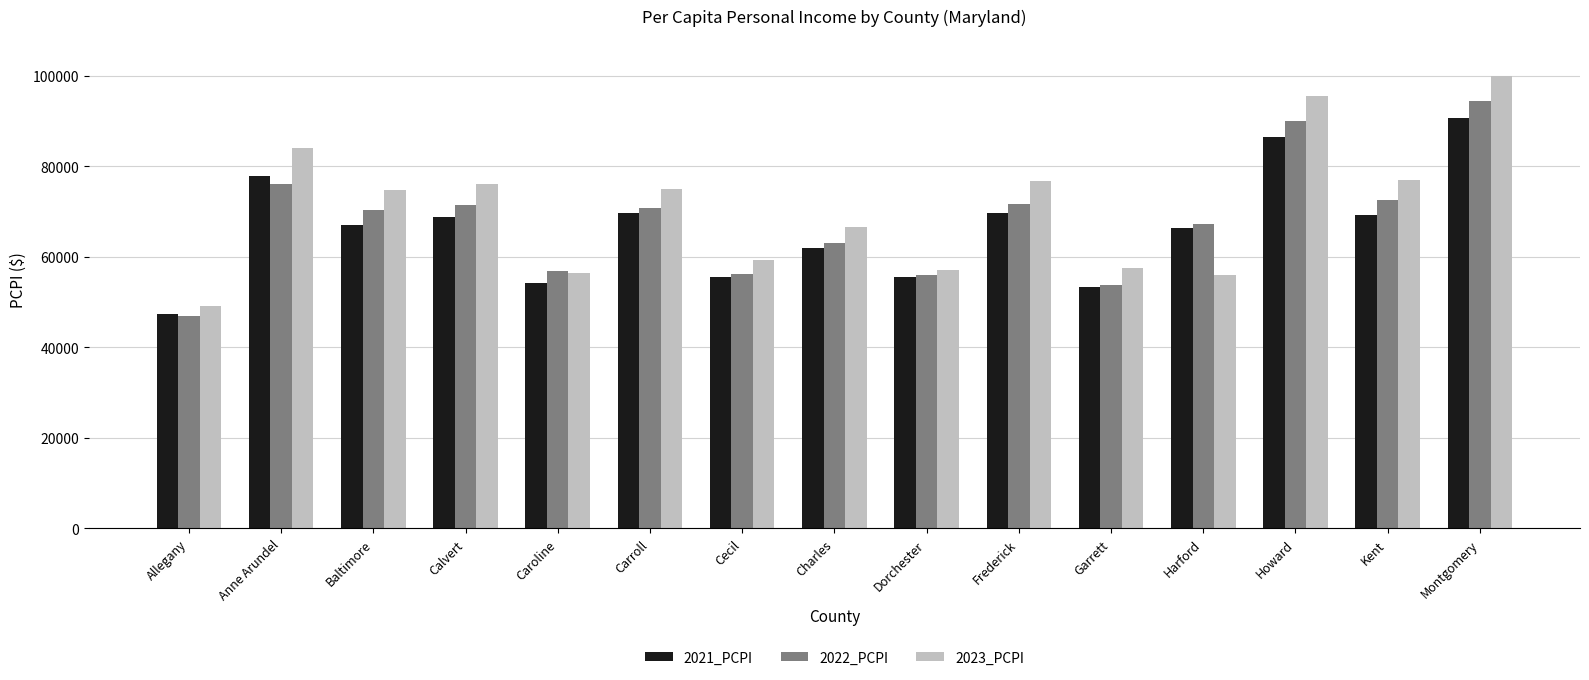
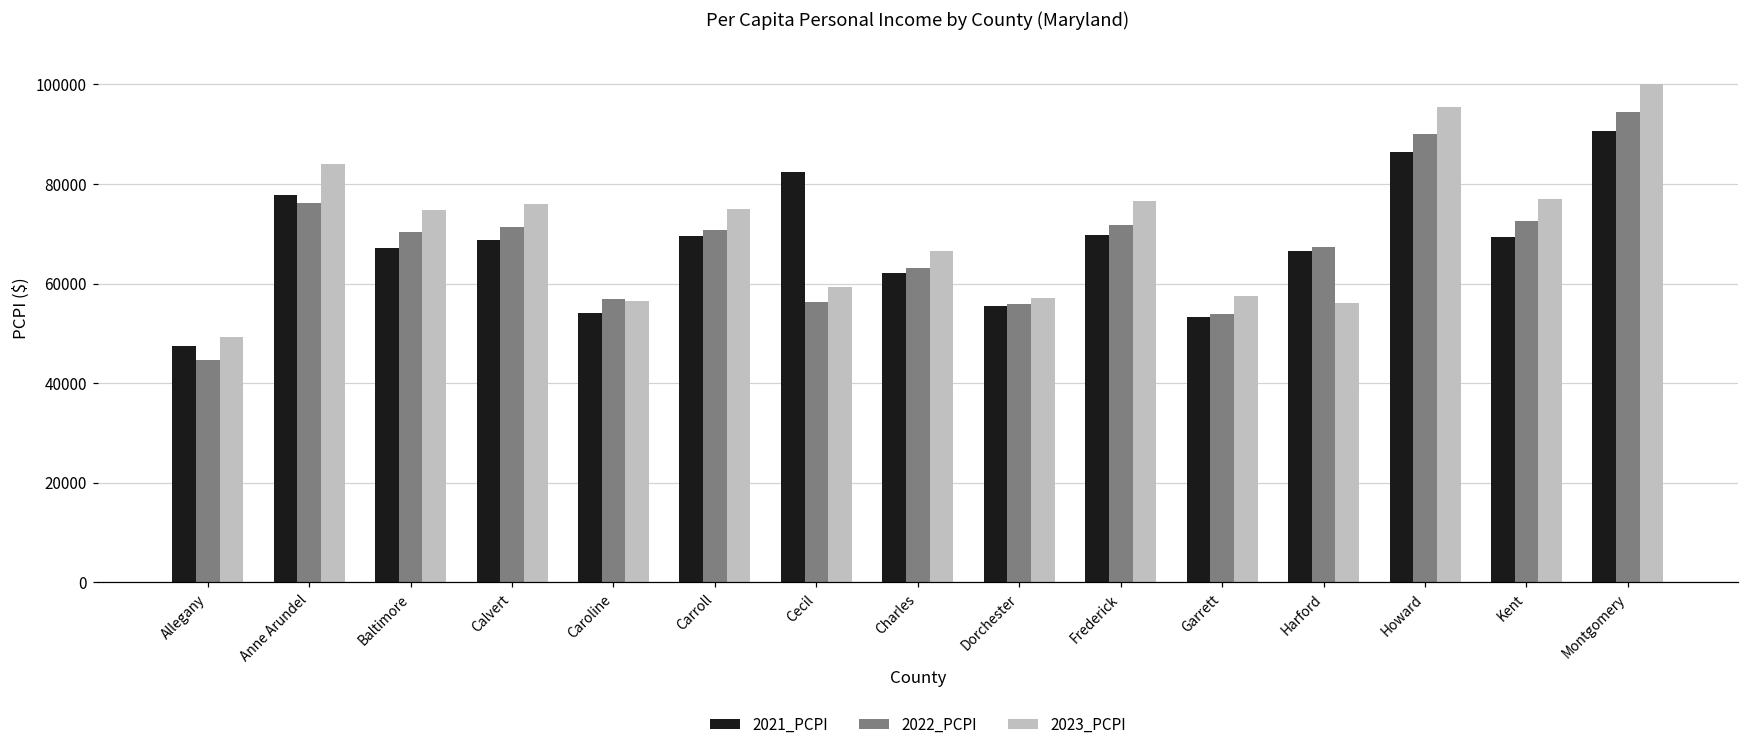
  {
    "2021_PCPI": {
      "Allegany": 47000,
      "Anne Arundel": 78000,
      "Baltimore": 67000,
      "Calvert": 69000,
      "Caroline": 54000,
      "Carroll": 70000,
-     "Cecil": 56000,
+     "Cecil": 82000,
      "Charles": 62000,
      "Dorchester": 56000,
      "Frederick": 70000,
      "Garrett": 53000,
      "Harford": 66000,
      "Howard": 86000,
      "Kent": 69000,
      "Montgomery": 91000
    },
    "2022_PCPI": {
-     "Allegany": 47000,
+     "Allegany": 45000,
      "Anne Arundel": 76000,
      "Baltimore": 70000,
      "Calvert": 71000,
      "Caroline": 57000,
      "Carroll": 71000,
      "Cecil": 56000,
      "Charles": 63000,
      "Dorchester": 56000,
      "Frederick": 72000,
      "Garrett": 54000,
      "Harford": 67000,
      "Howard": 90000,
      "Kent": 72000,
      "Montgomery": 94000
    },
    "2023_PCPI": {
      "Allegany": 49000,
      "Anne Arundel": 84000,
      "Baltimore": 75000,
      "Calvert": 76000,
      "Caroline": 56000,
      "Carroll": 75000,
      "Cecil": 59000,
      "Charles": 67000,
      "Dorchester": 57000,
      "Frederick": 77000,
      "Garrett": 58000,
      "Harford": 56000,
      "Howard": 96000,
      "Kent": 77000,
      "Montgomery": 100000
    }
  }
